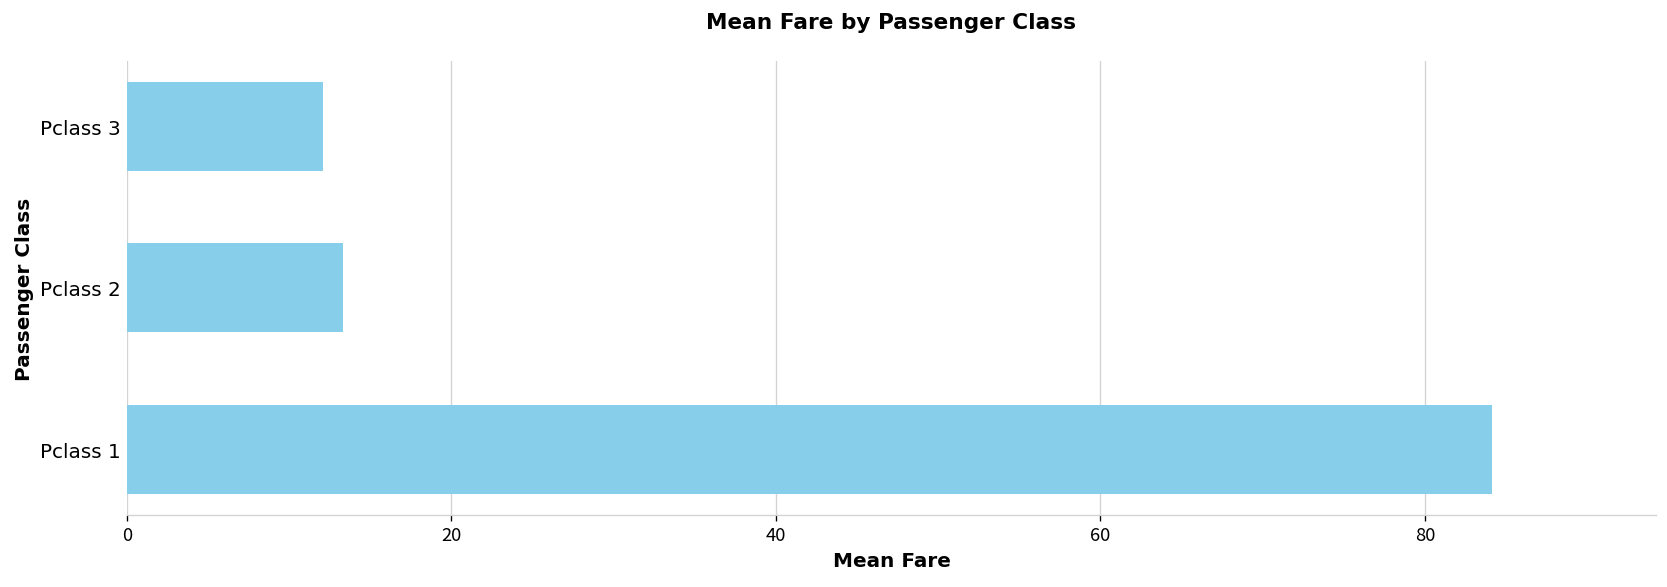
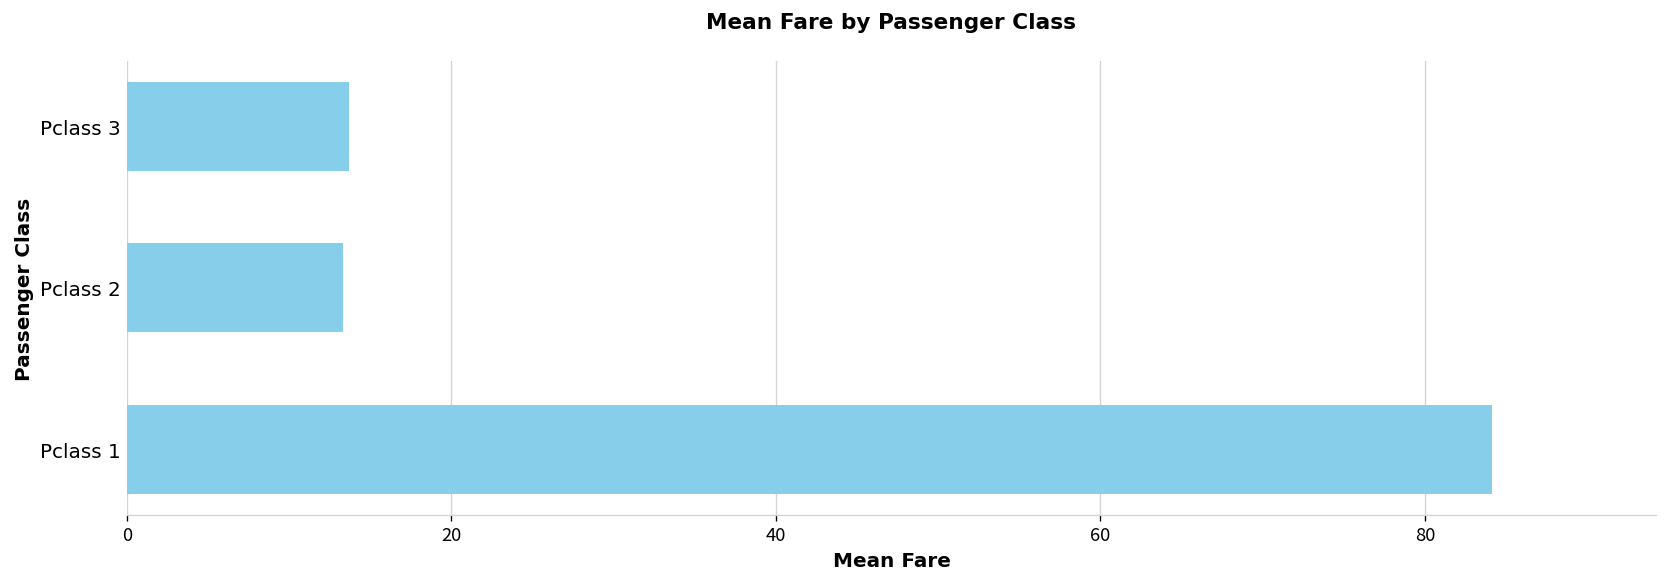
  {
-   "Pclass 3": 12.1,
+   "Pclass 3": 13.7,
    "Pclass 2": 13.3,
    "Pclass 1": 84.2
  }
